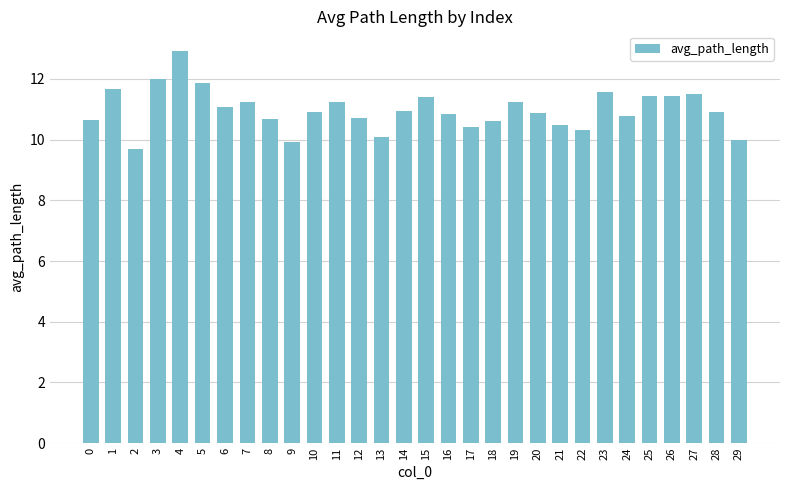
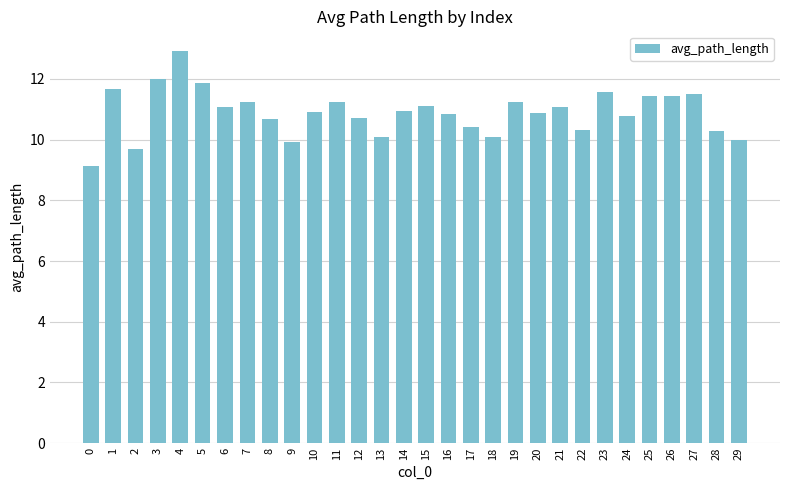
  {
-   "0": 10.6,
+   "0": 9.1,
    "1": 11.7,
    "2": 9.7,
    "3": 12.0,
    "4": 12.9,
    "5": 11.9,
    "6": 11.1,
    "7": 11.3,
    "8": 10.7,
    "9": 9.9,
    "10": 10.9,
    "11": 11.2,
    "12": 10.7,
    "13": 10.1,
    "14": 10.9,
-   "15": 11.4,
+   "15": 11.1,
    "16": 10.9,
    "17": 10.4,
-   "18": 10.6,
+   "18": 10.1,
    "19": 11.2,
    "20": 10.9,
-   "21": 10.5,
+   "21": 11.1,
    "22": 10.3,
    "23": 11.6,
    "24": 10.8,
    "25": 11.4,
    "26": 11.5,
    "27": 11.5,
-   "28": 10.9,
+   "28": 10.3,
    "29": 10.0
  }
